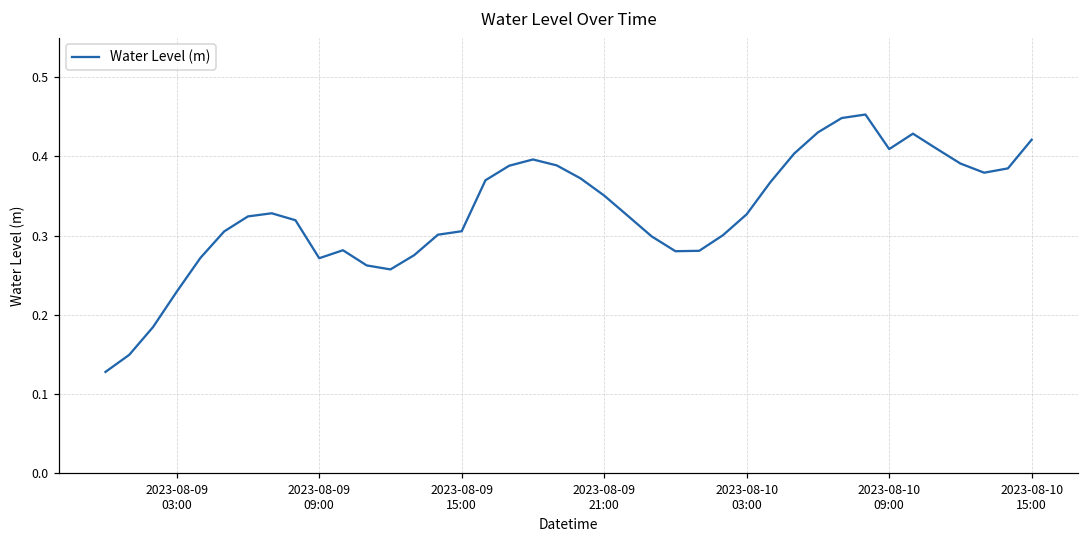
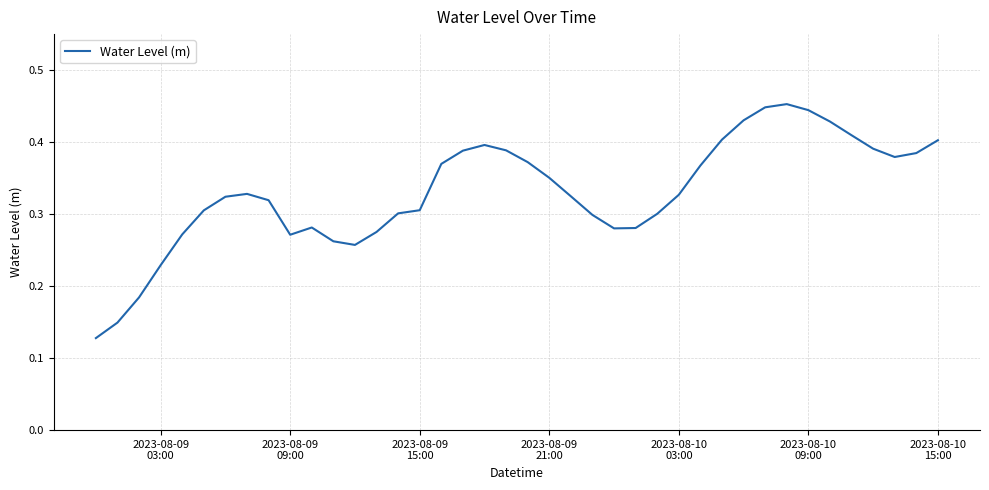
  {
    "2023-08-09 03:00": 0.23,
    "2023-08-09 09:00": 0.27,
    "2023-08-09 15:00": 0.31,
    "2023-08-09 21:00": 0.35,
    "2023-08-10 03:00": 0.33,
-   "2023-08-10 09:00": 0.41,
-   "2023-08-10 15:00": 0.42
+   "2023-08-10 09:00": 0.44,
+   "2023-08-10 15:00": 0.40
  }
